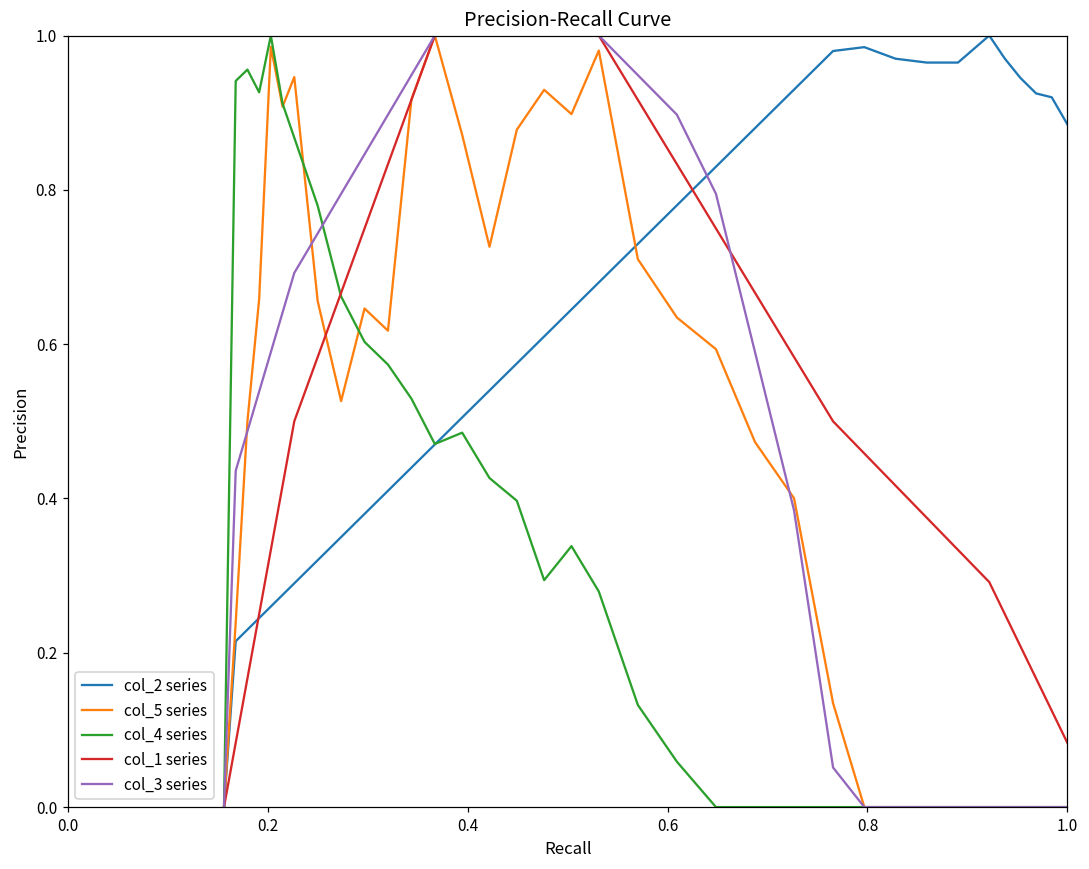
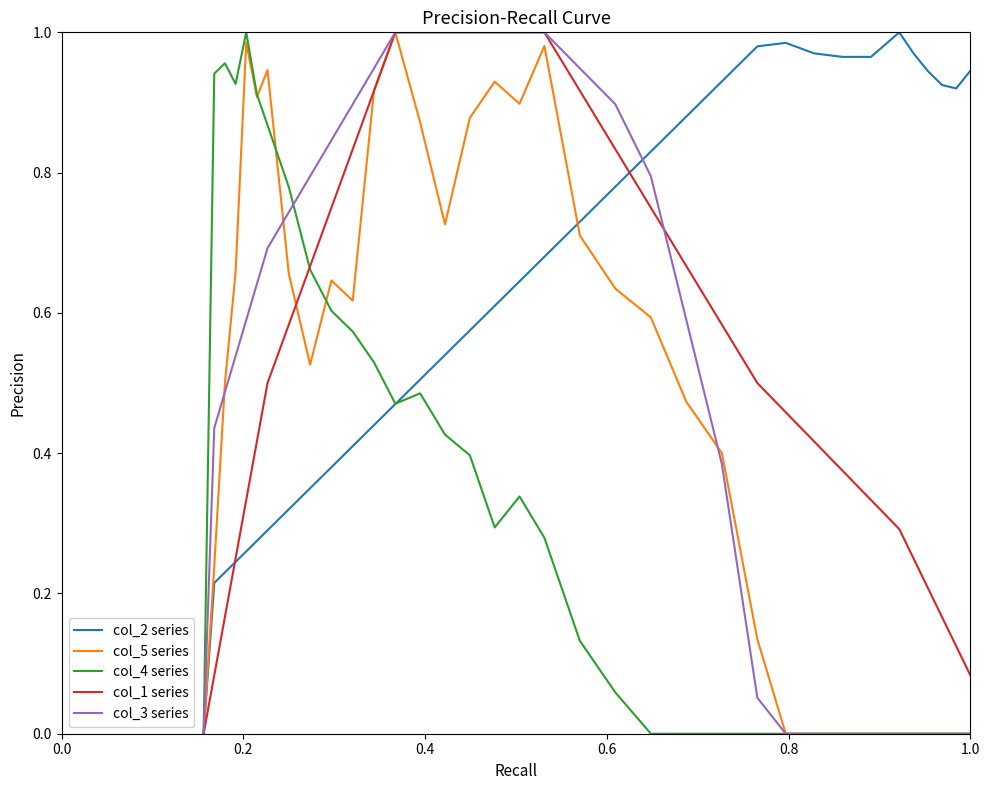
  {
    "col_2 series": {
-     "1.0": 0.89
+     "1.0": 0.95
    },
    "col_1 series": {
      "1.0": 0.08
    }
  }
